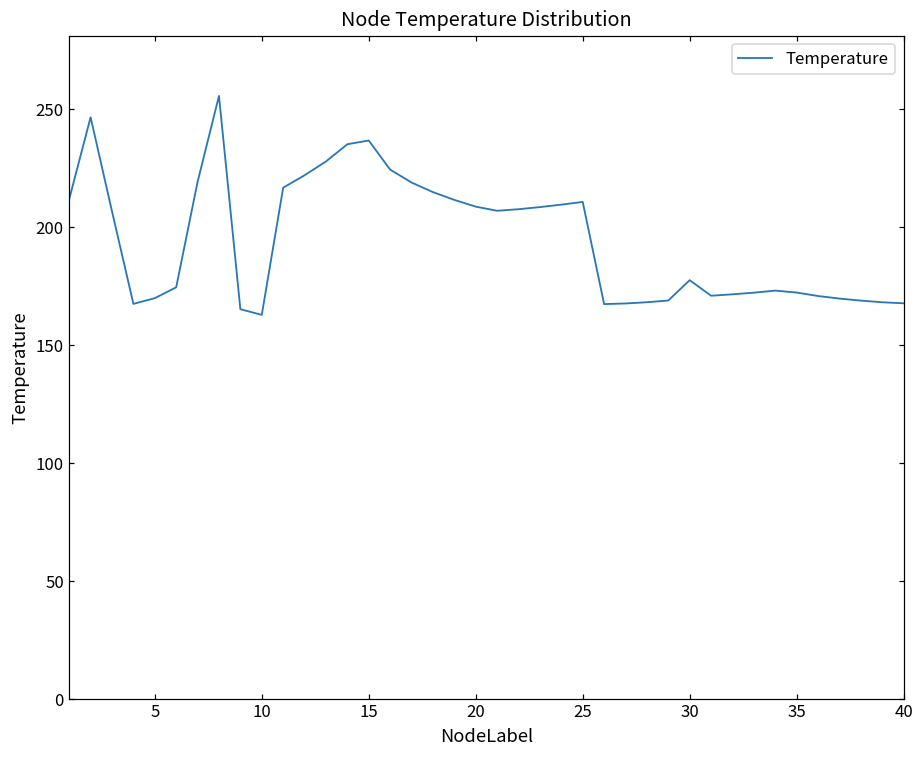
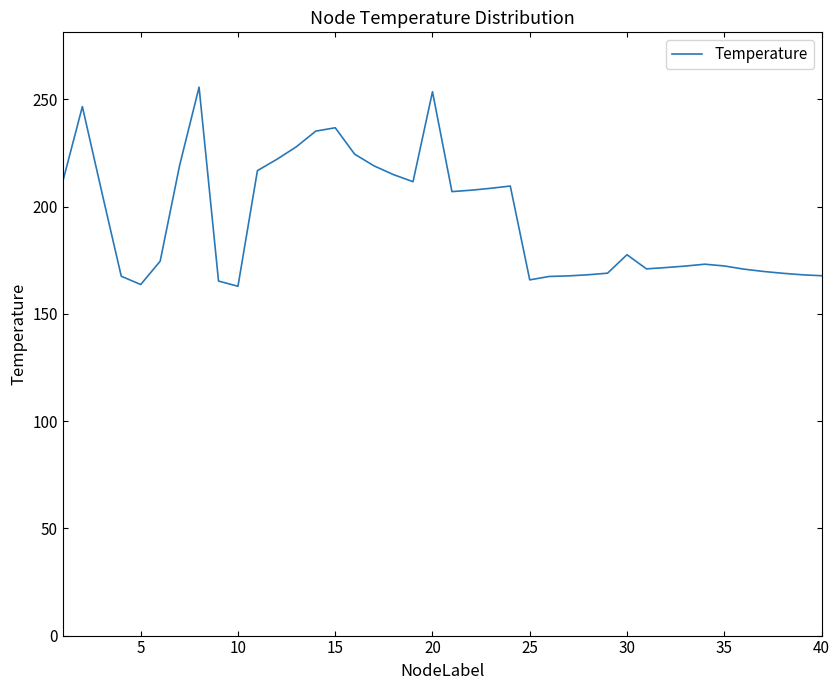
  {
-   "5": 170,
+   "5": 164,
    "10": 163,
    "15": 237,
-   "20": 209,
-   "25": 211,
+   "20": 254,
+   "25": 166,
    "30": 178,
    "35": 172,
    "40": 168
  }
